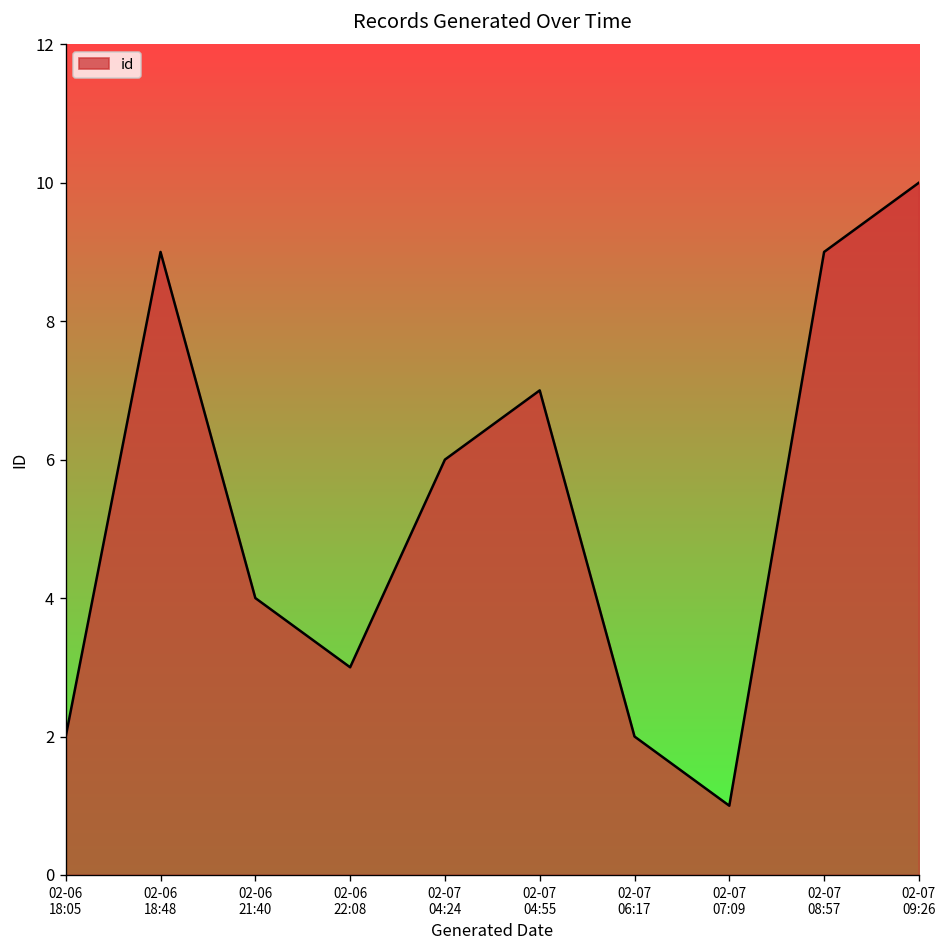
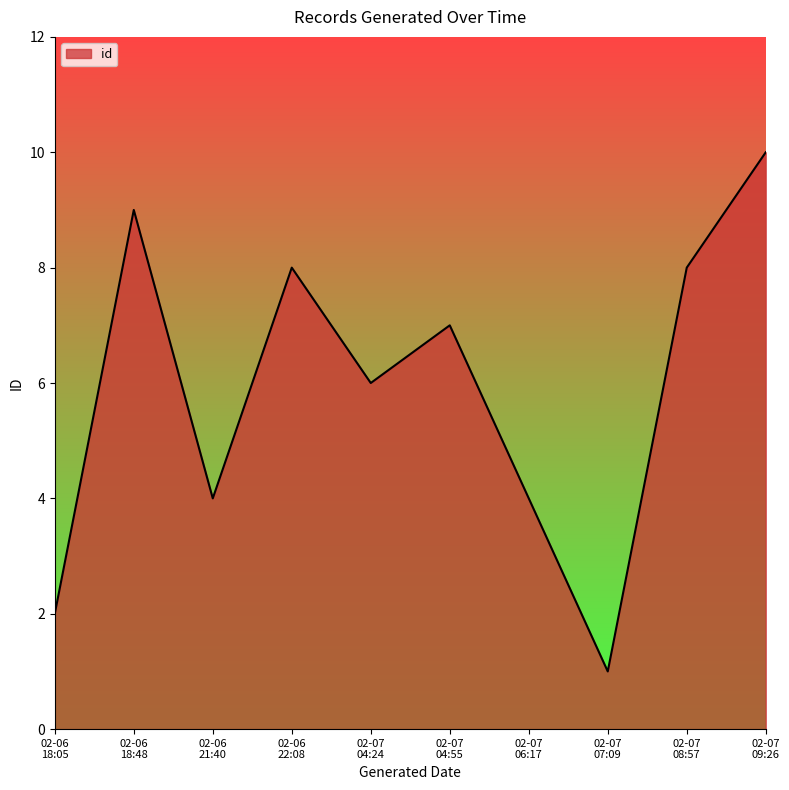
  {
    "02-06 18:05": 2,
    "02-06 18:48": 9,
    "02-06 21:40": 4,
-   "02-06 22:08": 3,
+   "02-06 22:08": 8,
    "02-07 04:24": 6,
    "02-07 04:55": 7,
-   "02-07 06:17": 2,
+   "02-07 06:17": 4,
    "02-07 07:09": 1,
-   "02-07 08:57": 9,
+   "02-07 08:57": 8,
    "02-07 09:26": 10
  }
